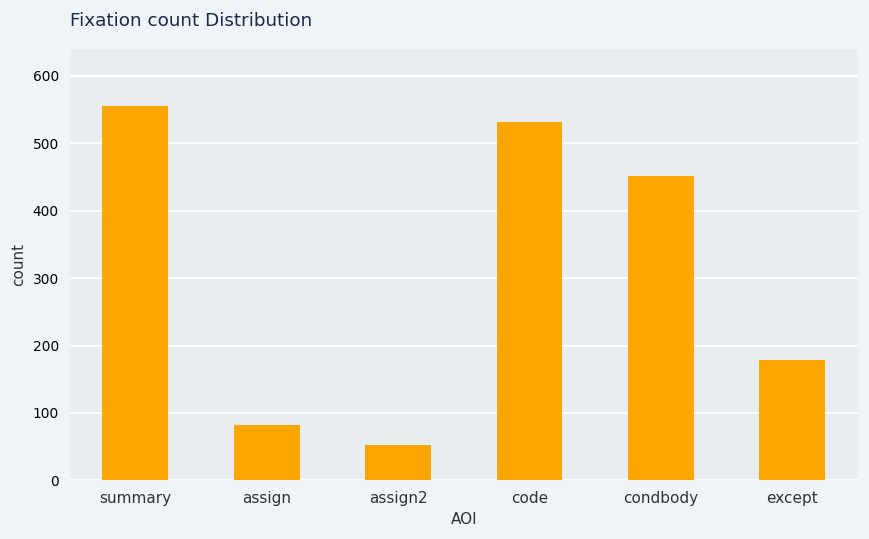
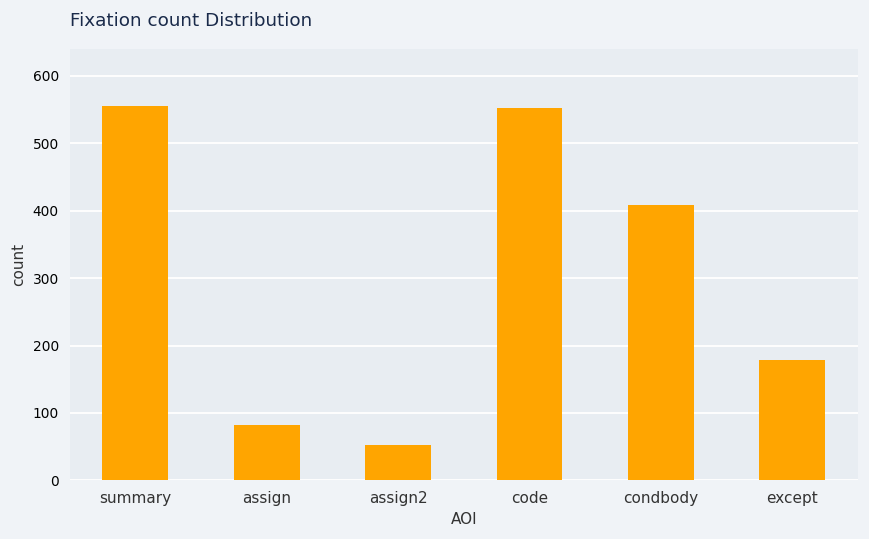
  {
    "summary": 560,
    "assign": 80,
    "assign2": 50,
-   "code": 530,
-   "condbody": 450,
+   "code": 550,
+   "condbody": 410,
    "except": 180
  }
